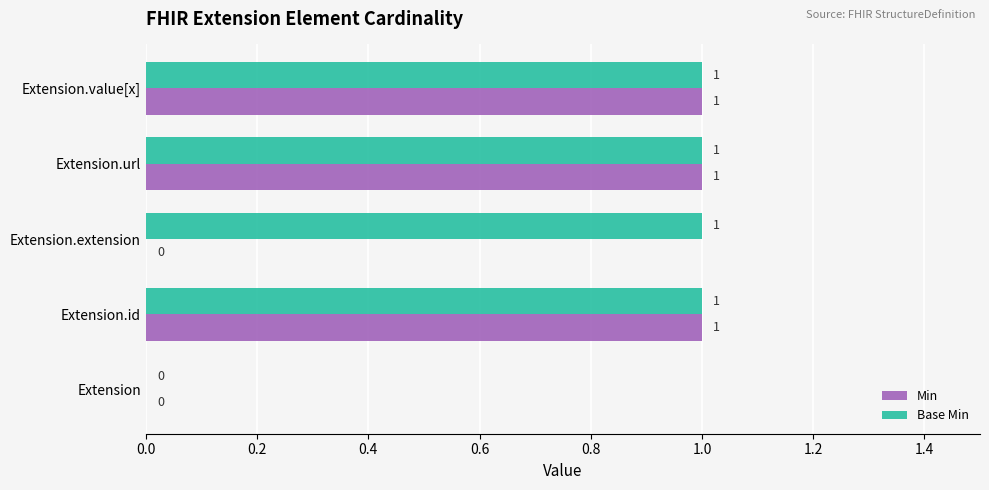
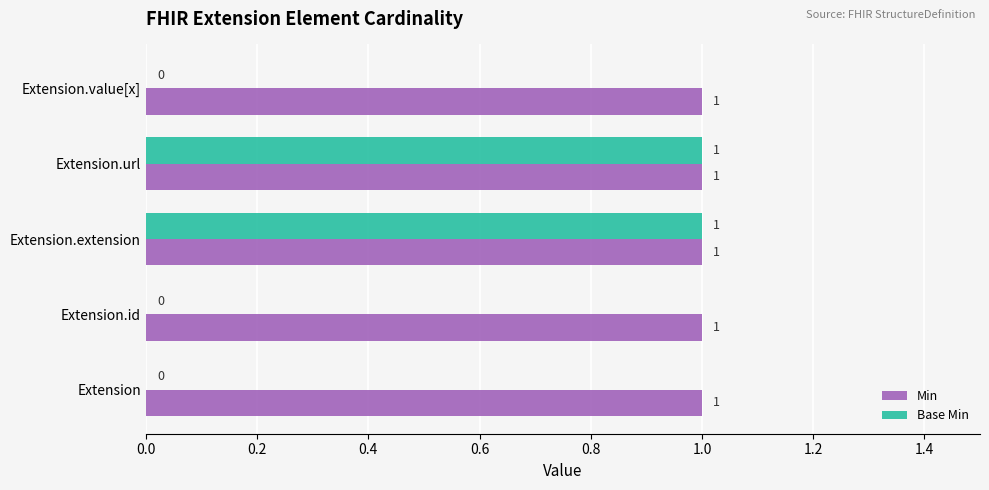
  {
    "Min": {
      "Extension.value[x]": 1,
      "Extension.url": 1,
-     "Extension.extension": 0,
+     "Extension.extension": 1,
      "Extension.id": 1,
-     "Extension": 0
+     "Extension": 1
    },
    "Base Min": {
-     "Extension.value[x]": 1,
+     "Extension.value[x]": 0,
      "Extension.url": 1,
      "Extension.extension": 1,
-     "Extension.id": 1,
+     "Extension.id": 0,
      "Extension": 0
    }
  }
